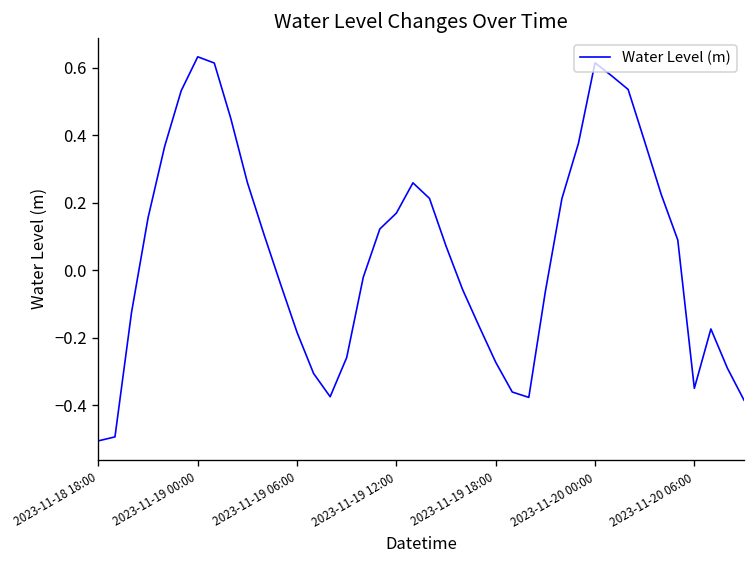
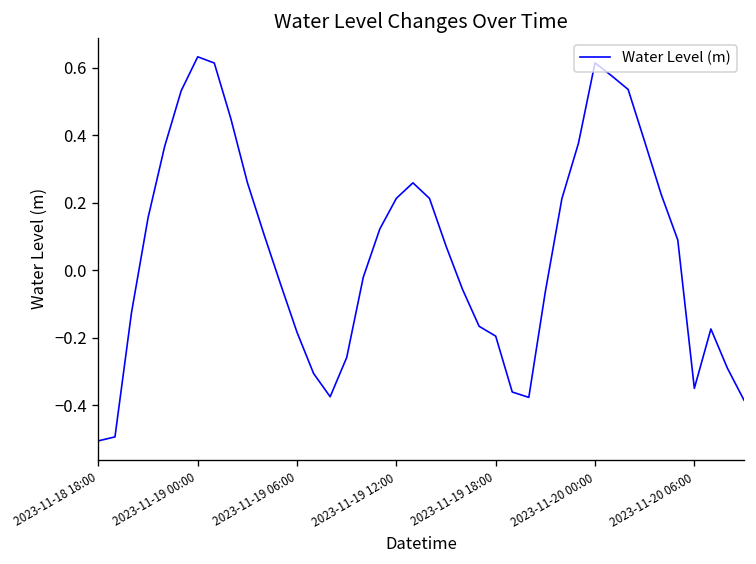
  {
    "2023-11-18 18:00": -0.51,
    "2023-11-19 00:00": 0.63,
    "2023-11-19 06:00": -0.18,
-   "2023-11-19 12:00": 0.17,
-   "2023-11-19 18:00": -0.27,
+   "2023-11-19 12:00": 0.21,
+   "2023-11-19 18:00": -0.20,
    "2023-11-20 06:00": -0.35
  }
